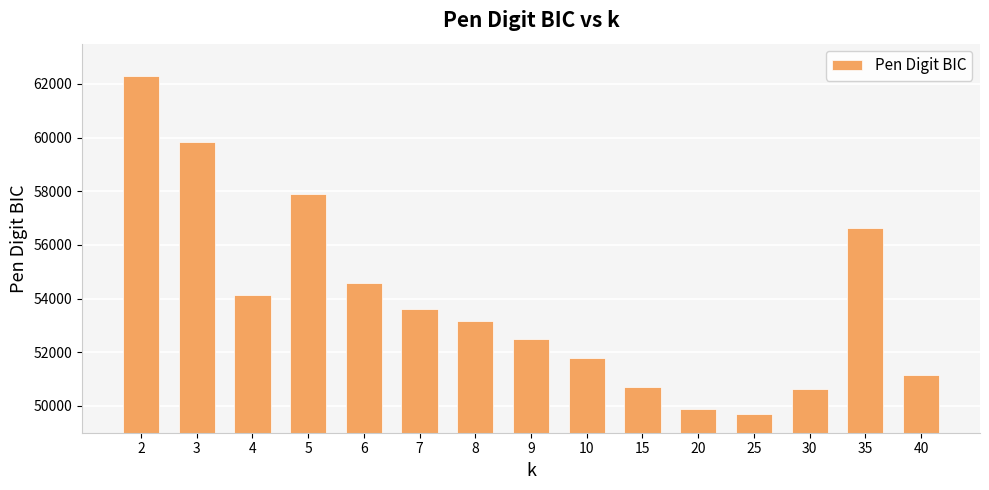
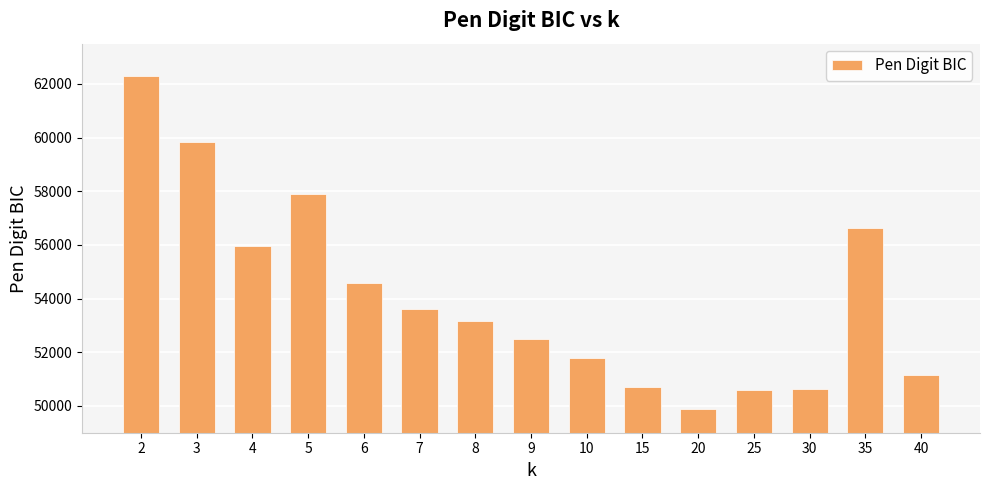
  {
    "2": 62300,
    "3": 59800,
-   "4": 54100,
+   "4": 56000,
    "5": 57900,
    "6": 54600,
    "7": 53600,
    "8": 53200,
    "9": 52500,
    "10": 51800,
    "15": 50700,
    "20": 49900,
-   "25": 49700,
+   "25": 50600,
    "30": 50600,
    "35": 56600,
    "40": 51100
  }
